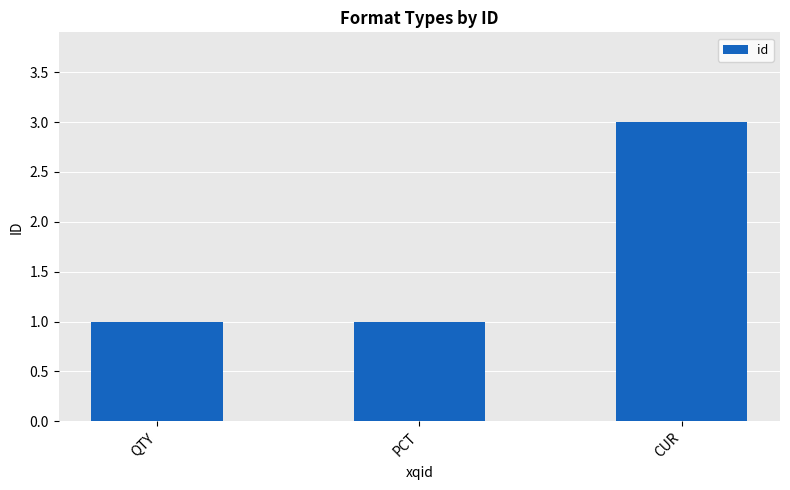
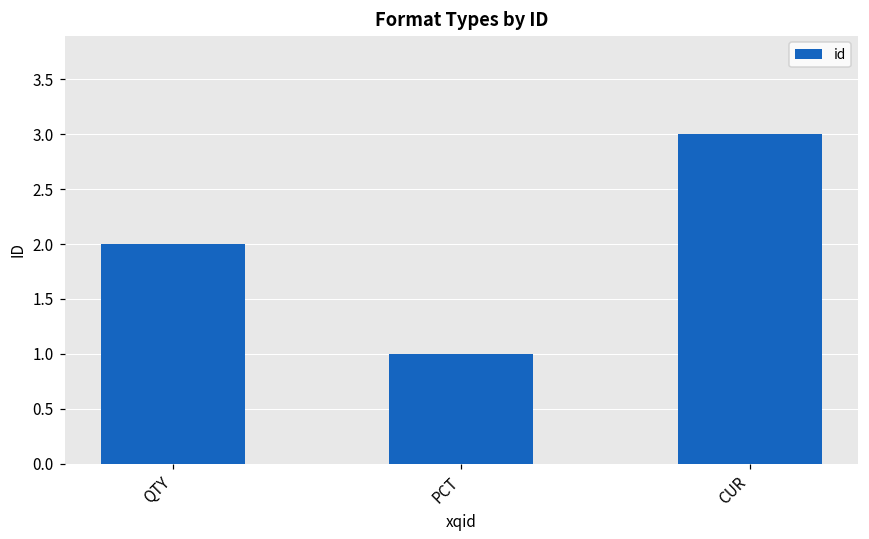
  {
-   "QTY": 1,
+   "QTY": 2,
    "PCT": 1,
    "CUR": 3
  }
